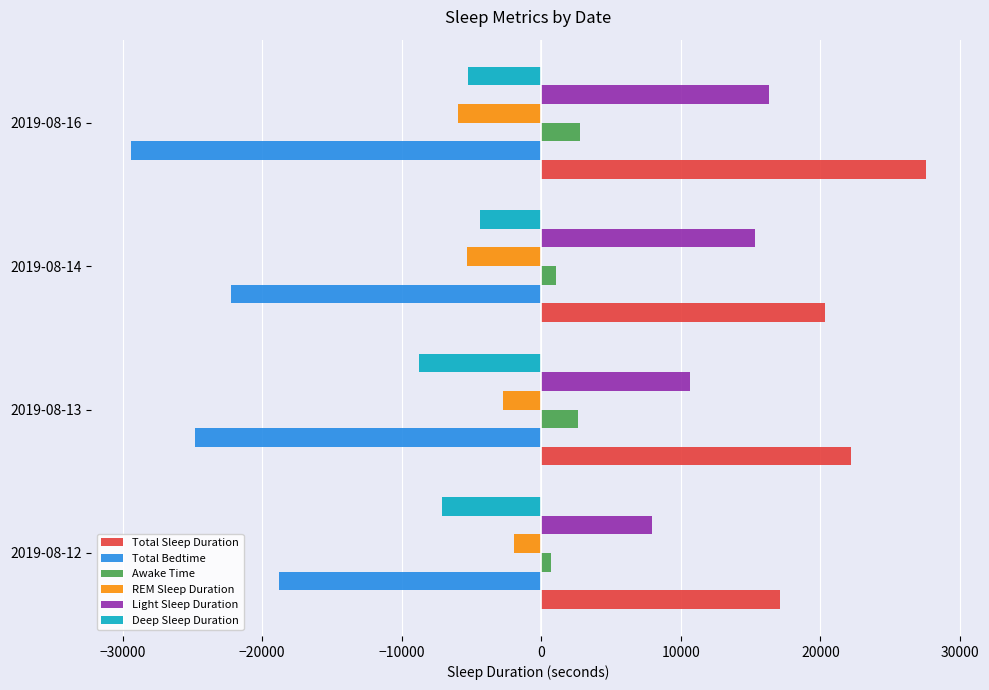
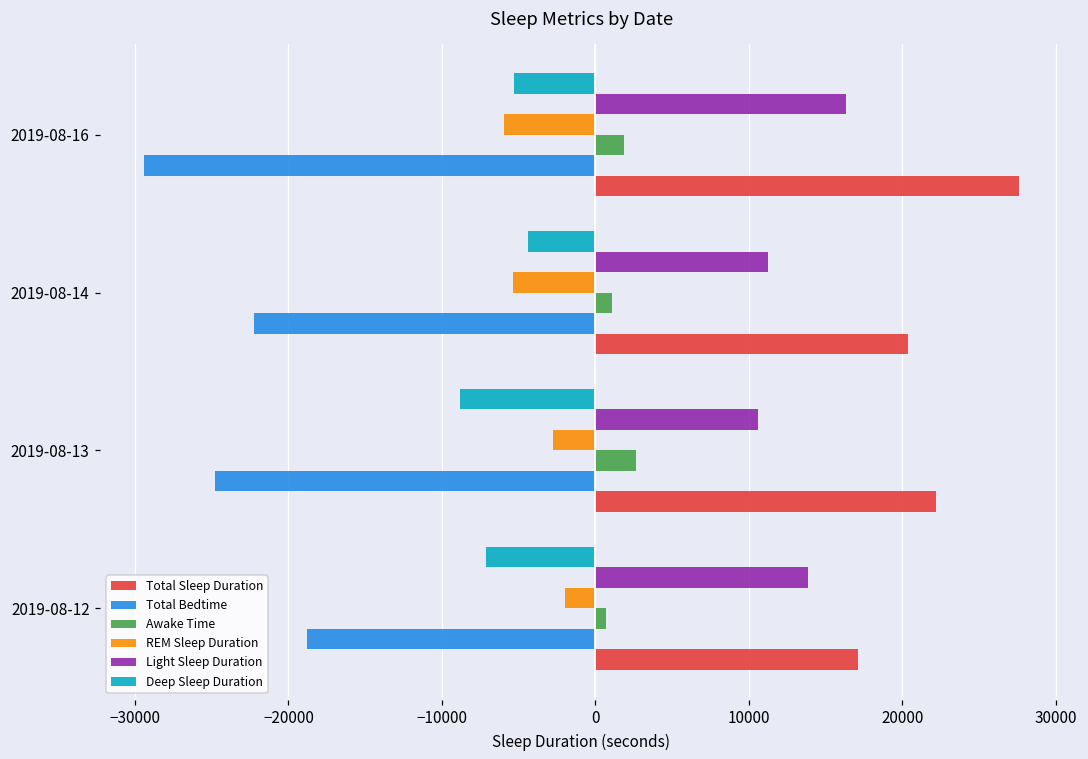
  {
    "Total Sleep Duration": {
      "2019-08-16": 27600,
      "2019-08-14": 20300,
      "2019-08-13": 22200,
      "2019-08-12": 17100
    },
    "Awake Time": {
-     "2019-08-16": 2800,
+     "2019-08-16": 1800,
      "2019-08-14": 1100,
      "2019-08-13": 2600,
      "2019-08-12": 700
    },
    "REM Sleep Duration": {
      "2019-08-16": -6000,
      "2019-08-14": -5300,
      "2019-08-13": -2800,
      "2019-08-12": -2000
    },
    "Light Sleep Duration": {
      "2019-08-16": 16300,
-     "2019-08-14": 15300,
+     "2019-08-14": 11300,
      "2019-08-13": 10600,
-     "2019-08-12": 8000
+     "2019-08-12": 13800
    }
  }
